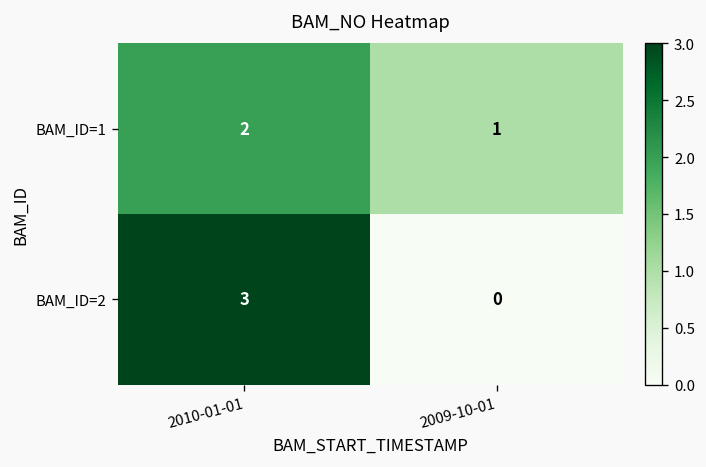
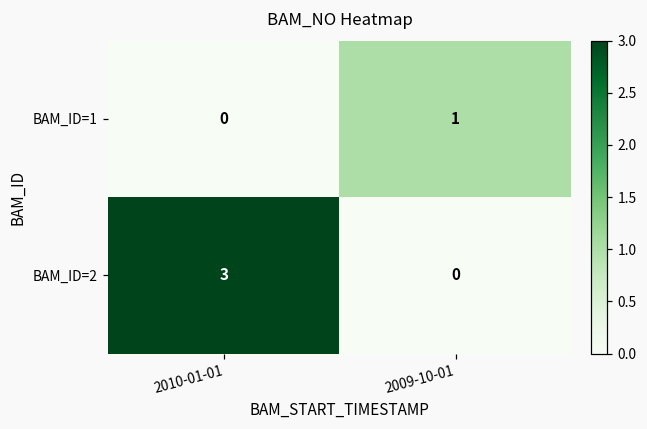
  {
    "BAM_ID=1": {
-     "2010-01-01": 2,
+     "2010-01-01": 0,
      "2009-10-01": 1
    },
    "BAM_ID=2": {
      "2010-01-01": 3,
      "2009-10-01": 0
    }
  }
